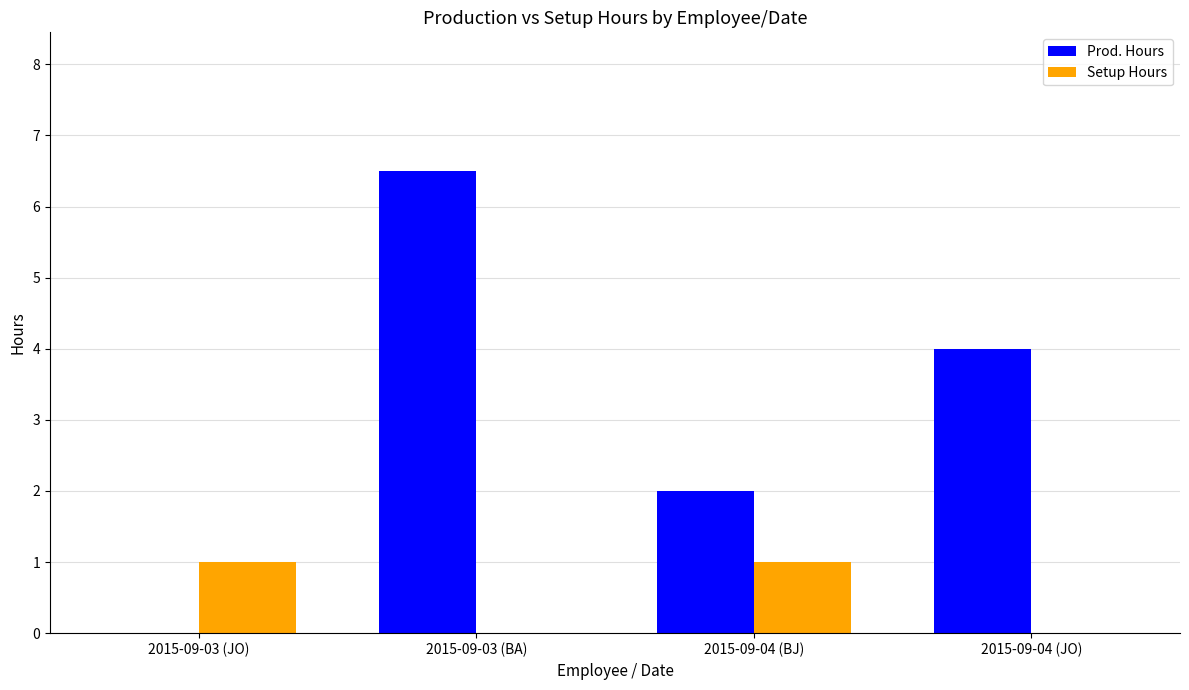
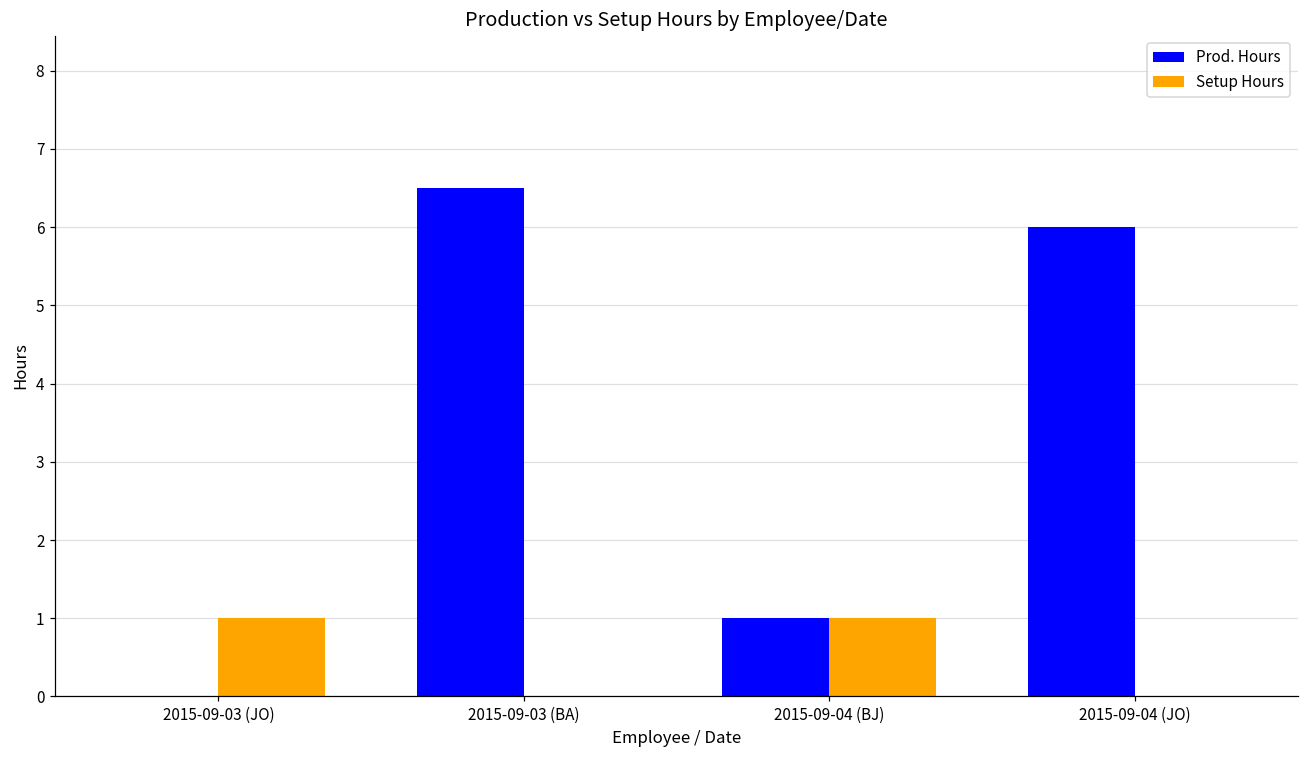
  {
    "Prod. Hours": {
      "2015-09-03 (JO)": 0,
      "2015-09-03 (BA)": 6.5,
-     "2015-09-04 (BJ)": 2,
-     "2015-09-04 (JO)": 4
+     "2015-09-04 (BJ)": 1,
+     "2015-09-04 (JO)": 6
    },
    "Setup Hours": {
      "2015-09-03 (JO)": 1,
      "2015-09-03 (BA)": 0,
      "2015-09-04 (BJ)": 1,
      "2015-09-04 (JO)": 0
    }
  }
